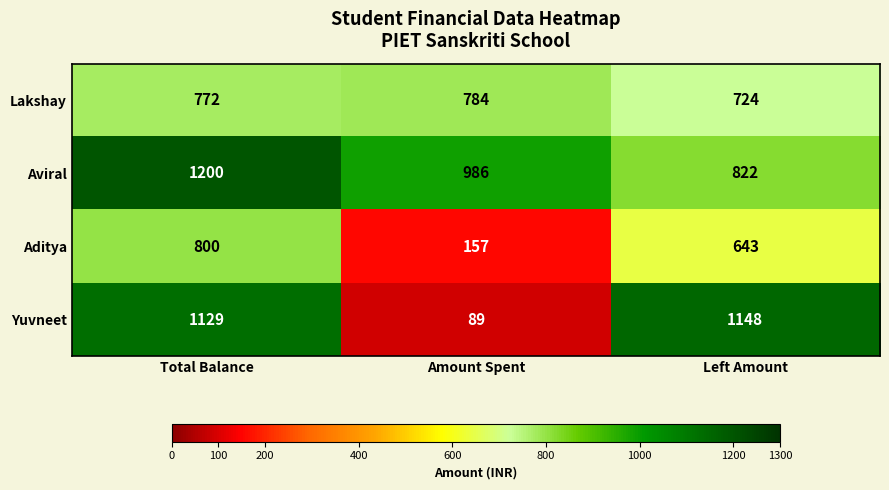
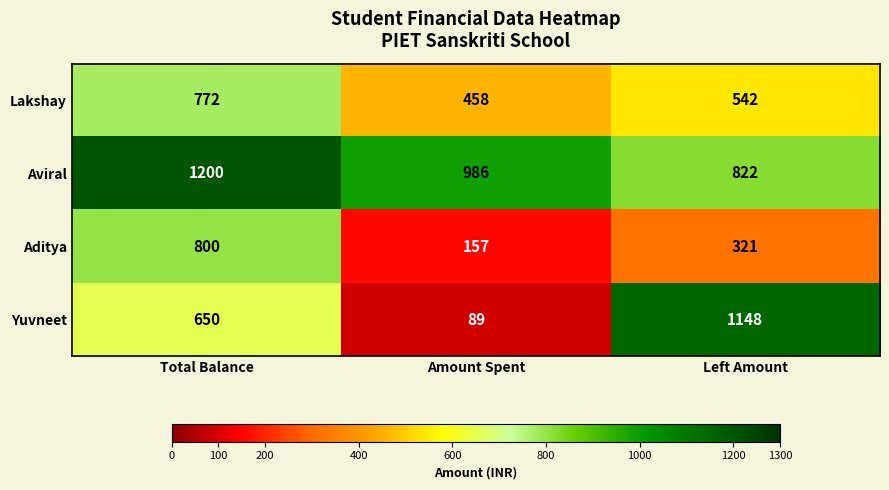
  {
    "Lakshay": {
      "Total Balance": 772,
-     "Amount Spent": 784,
-     "Left Amount": 724
+     "Amount Spent": 458,
+     "Left Amount": 542
    },
    "Aviral": {
      "Total Balance": 1200,
      "Amount Spent": 986,
      "Left Amount": 822
    },
    "Aditya": {
      "Total Balance": 800,
      "Amount Spent": 157,
-     "Left Amount": 643
+     "Left Amount": 321
    },
    "Yuvneet": {
-     "Total Balance": 1129,
+     "Total Balance": 650,
      "Amount Spent": 89,
      "Left Amount": 1148
    }
  }
